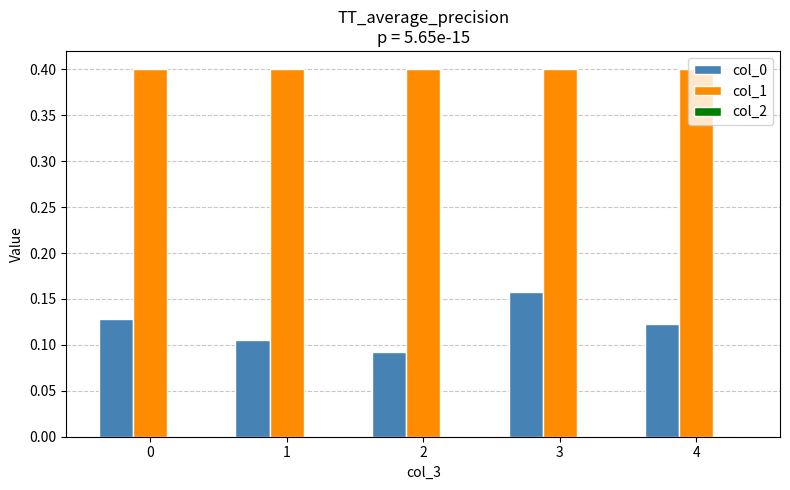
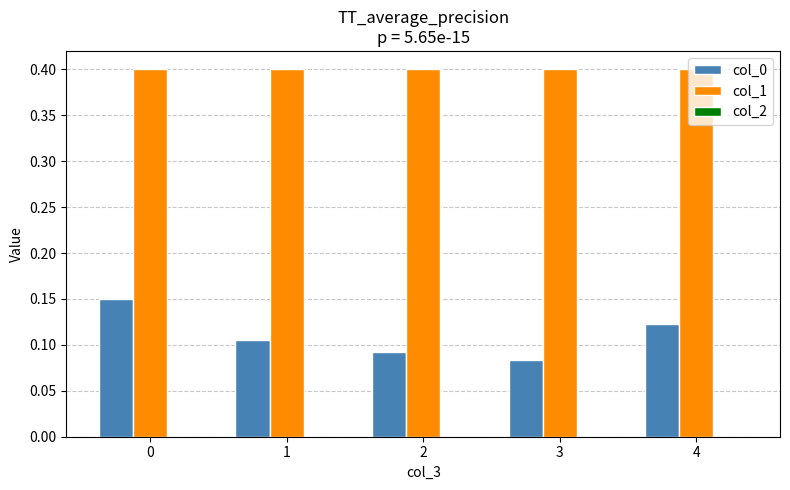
  {
    "col_0": {
-     "0": 0.13,
+     "0": 0.15,
      "1": 0.11,
      "2": 0.09,
-     "3": 0.16,
+     "3": 0.08,
      "4": 0.12
    },
    "col_1": {
      "0": 0.40,
      "1": 0.40,
      "2": 0.40,
      "3": 0.40
    },
    "col_2": {
      "0": 0.00,
      "1": 0.00,
      "2": 0.00,
      "3": 0.00,
      "4": 0.00
    }
  }
